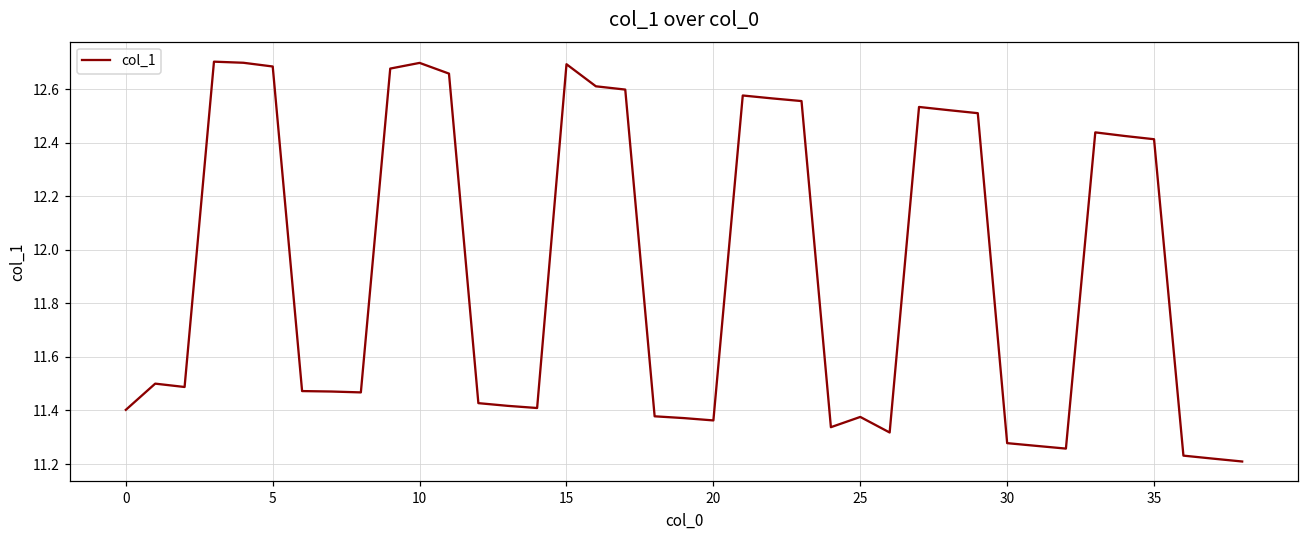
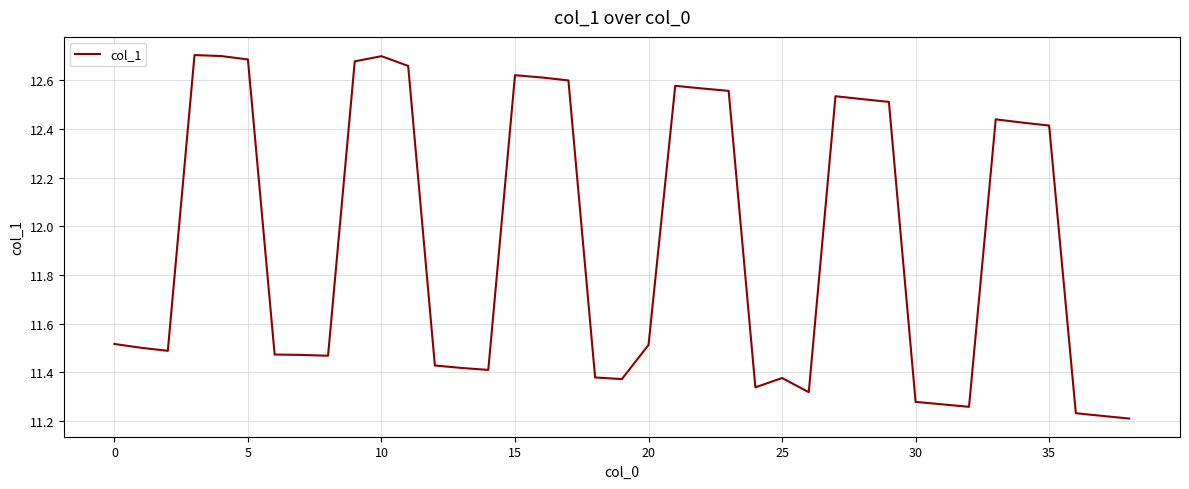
  {
-   "0": 11.40,
+   "0": 11.52,
    "5": 12.69,
    "10": 12.70,
-   "15": 12.69,
-   "20": 11.36,
+   "15": 12.62,
+   "20": 11.51,
    "25": 11.38,
    "30": 11.28,
    "35": 12.41
  }
